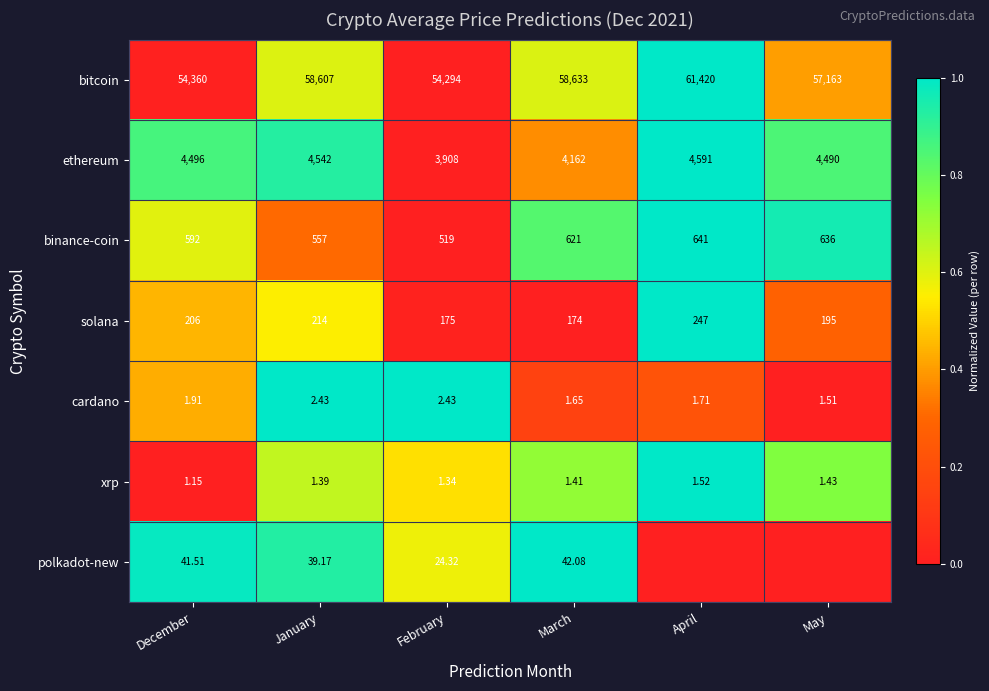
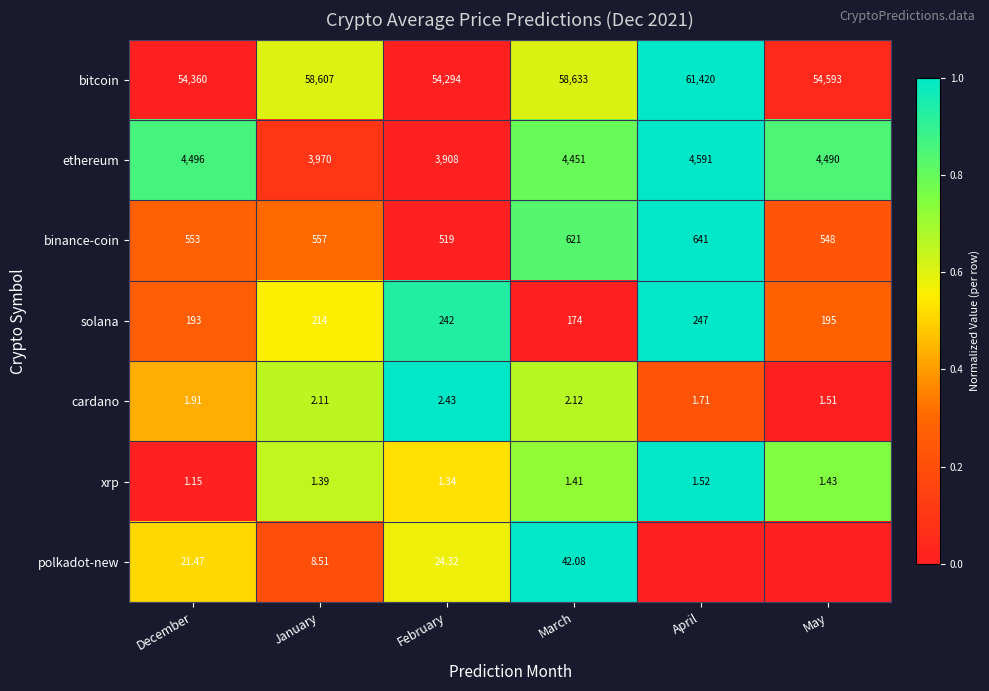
  {
    "bitcoin": {
      "December": "54,360",
      "January": "58,607",
      "February": "54,294",
      "March": "58,633",
      "April": "61,420",
-     "May": "57,163"
+     "May": "54,593"
    },
    "ethereum": {
      "December": "4,496",
-     "January": "4,542",
+     "January": "3,970",
      "February": "3,908",
-     "March": "4,162",
+     "March": "4,451",
      "April": "4,591",
      "May": "4,490"
    },
    "binance-coin": {
-     "December": "592",
+     "December": "553",
      "January": "557",
      "February": "519",
      "March": "621",
      "April": "641",
-     "May": "636"
+     "May": "548"
    },
    "solana": {
-     "December": "206",
+     "December": "193",
      "January": "214",
-     "February": "175",
+     "February": "242",
      "March": "174",
      "April": "247",
      "May": "195"
    },
    "cardano": {
      "December": "1.91",
-     "January": "2.43",
+     "January": "2.11",
      "February": "2.43",
-     "March": "1.65",
+     "March": "2.12",
      "April": "1.71",
      "May": "1.51"
    },
    "xrp": {
      "December": "1.15",
      "January": "1.39",
      "February": "1.34",
      "March": "1.41",
      "April": "1.52",
      "May": "1.43"
    },
    "polkadot-new": {
-     "December": "41.51",
-     "January": "39.17",
+     "December": "21.47",
+     "January": "8.51",
      "February": "24.32",
      "March": "42.08"
    }
  }
